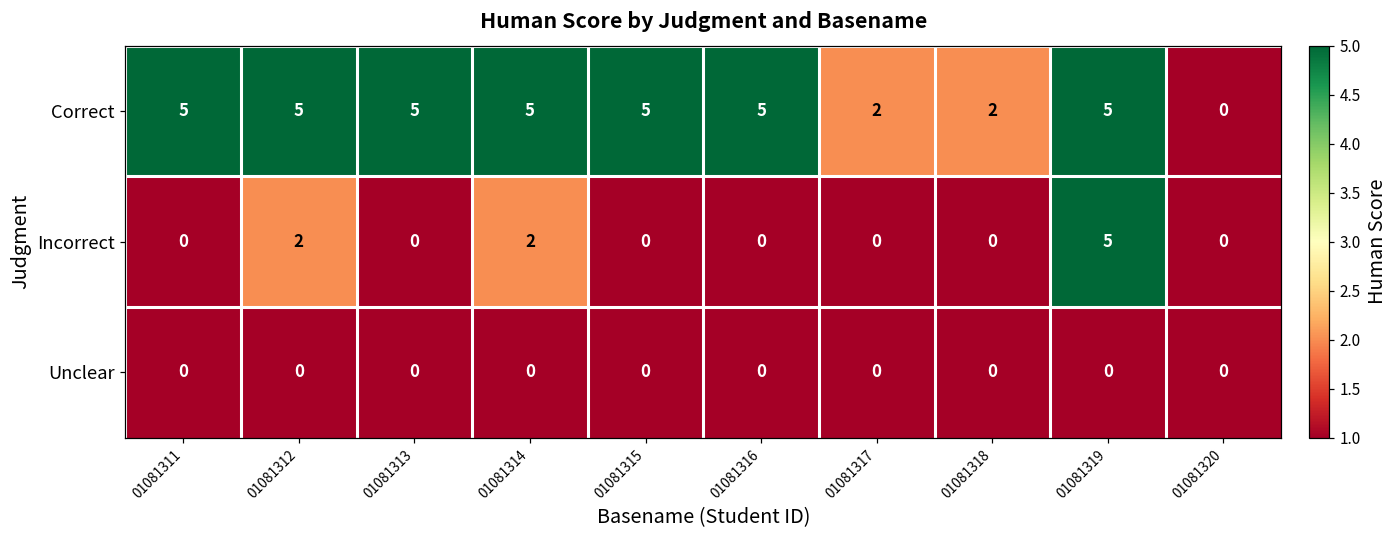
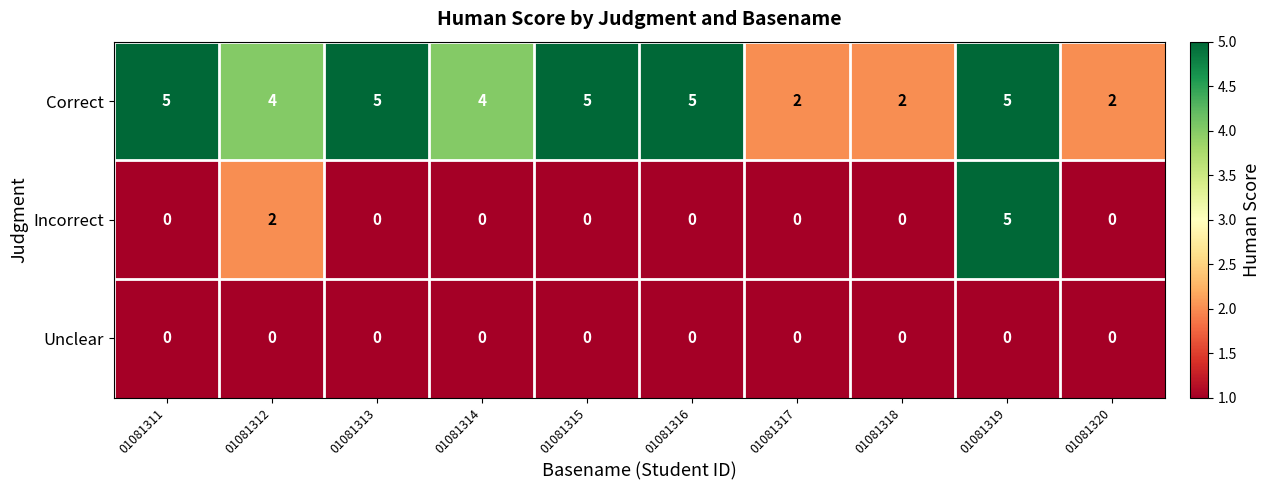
  {
    "Correct": {
      "01081311": 5,
-     "01081312": 5,
+     "01081312": 4,
      "01081313": 5,
-     "01081314": 5,
+     "01081314": 4,
      "01081315": 5,
      "01081316": 5,
      "01081317": 2,
      "01081318": 2,
      "01081319": 5,
-     "01081320": 0
+     "01081320": 2
    },
    "Incorrect": {
      "01081311": 0,
      "01081312": 2,
      "01081313": 0,
-     "01081314": 2,
+     "01081314": 0,
      "01081315": 0,
      "01081316": 0,
      "01081317": 0,
      "01081318": 0,
      "01081319": 5,
      "01081320": 0
    },
    "Unclear": {
      "01081311": 0,
      "01081312": 0,
      "01081313": 0,
      "01081314": 0,
      "01081315": 0,
      "01081316": 0,
      "01081317": 0,
      "01081318": 0,
      "01081319": 0,
      "01081320": 0
    }
  }
